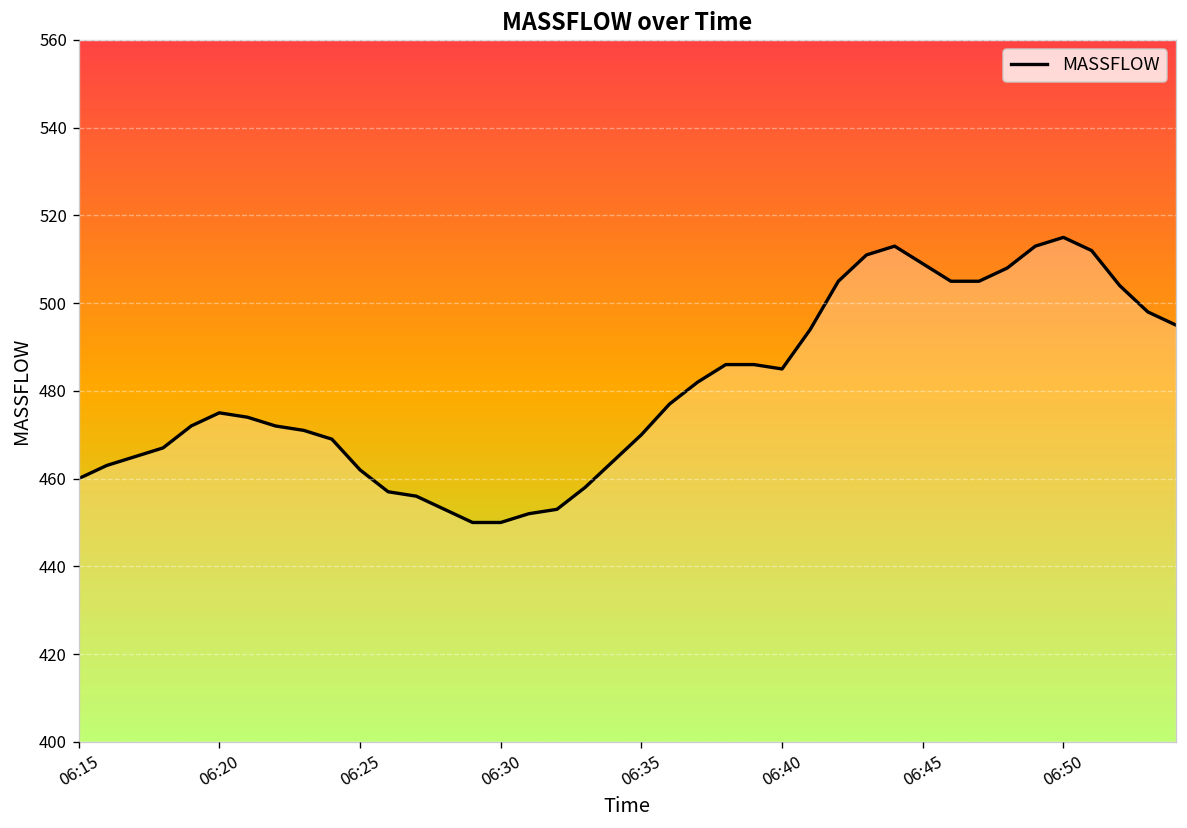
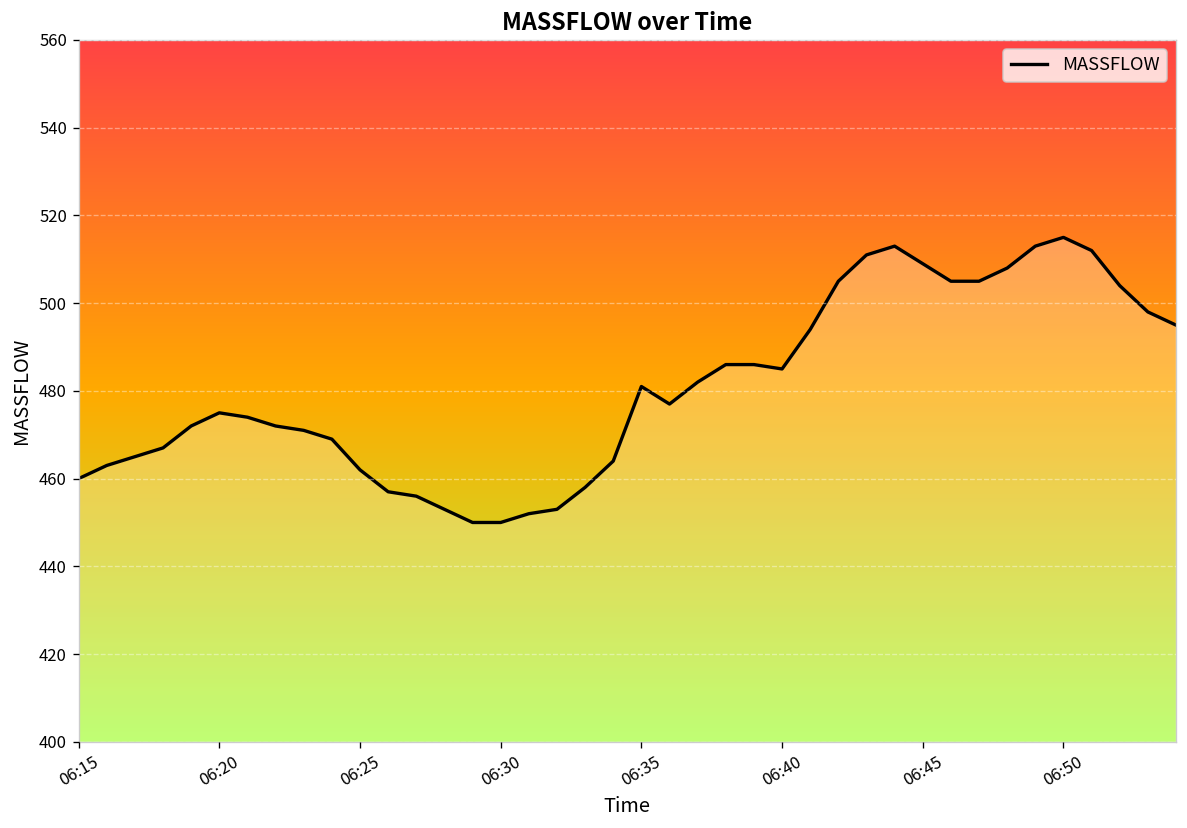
  {
    "06:15": 460,
    "06:20": 475,
    "06:25": 462,
    "06:30": 450,
-   "06:35": 470,
+   "06:35": 481,
    "06:40": 485,
    "06:45": 509,
    "06:50": 515
  }
